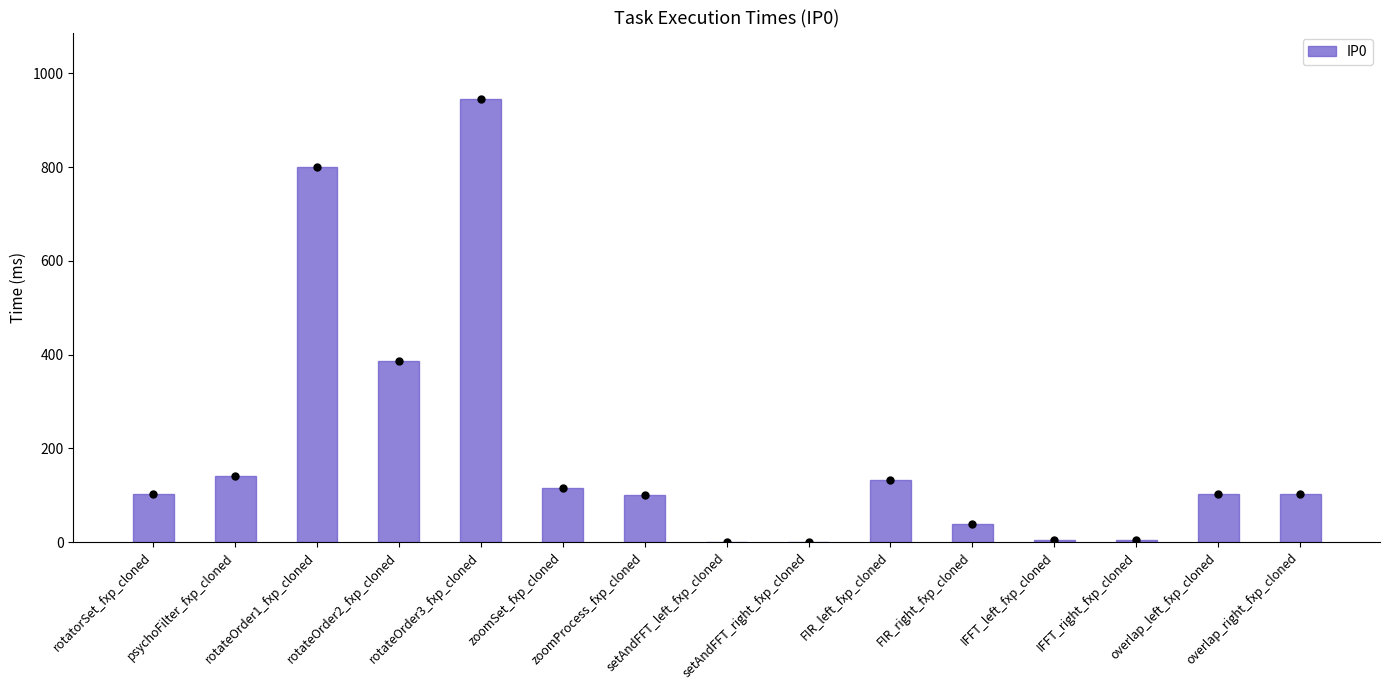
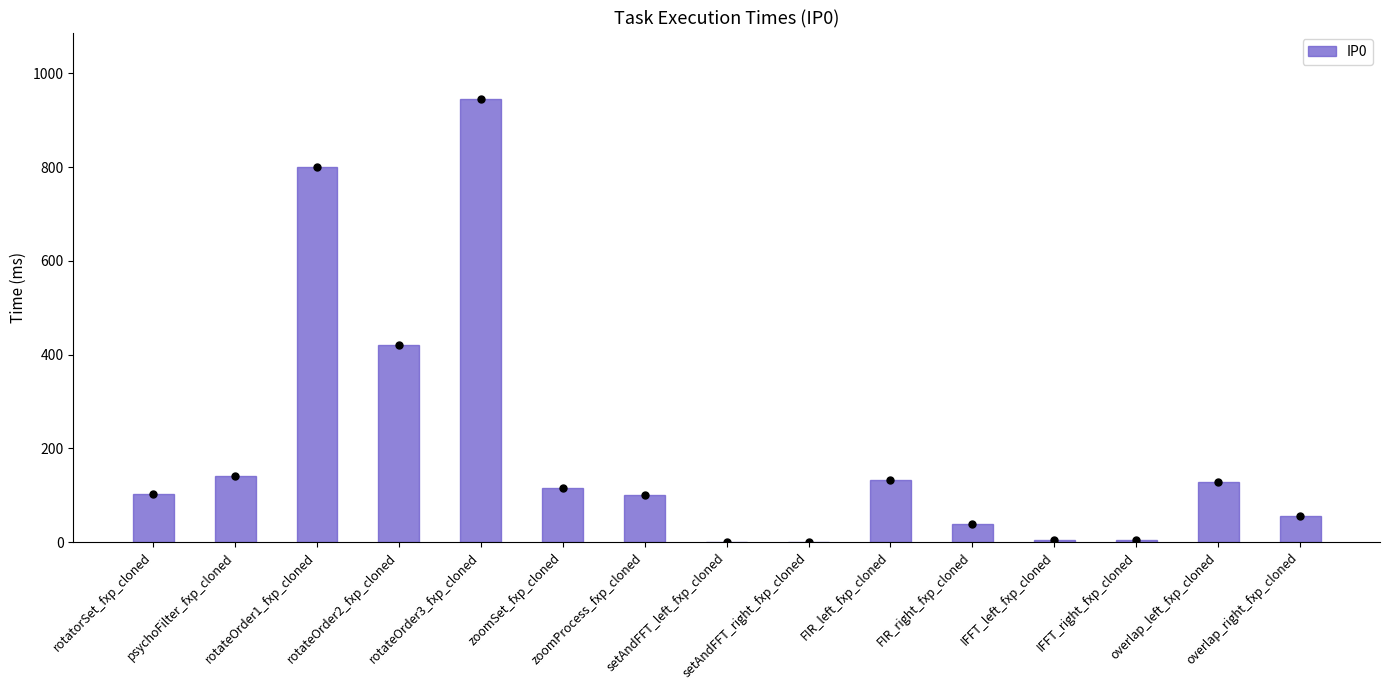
  {
    "IP0": {
      "rotatorSet_fxp_cloned": 100,
      "psychoFilter_fxp_cloned": 140,
      "rotateOrder1_fxp_cloned": 800,
-     "rotateOrder2_fxp_cloned": 390,
+     "rotateOrder2_fxp_cloned": 420,
      "rotateOrder3_fxp_cloned": 950,
      "zoomSet_fxp_cloned": 120,
      "zoomProcess_fxp_cloned": 100,
      "FIR_left_fxp_cloned": 130,
      "FIR_right_fxp_cloned": 40,
-     "overlap_left_fxp_cloned": 100,
-     "overlap_right_fxp_cloned": 100
+     "overlap_left_fxp_cloned": 130,
+     "overlap_right_fxp_cloned": 60
    }
  }
